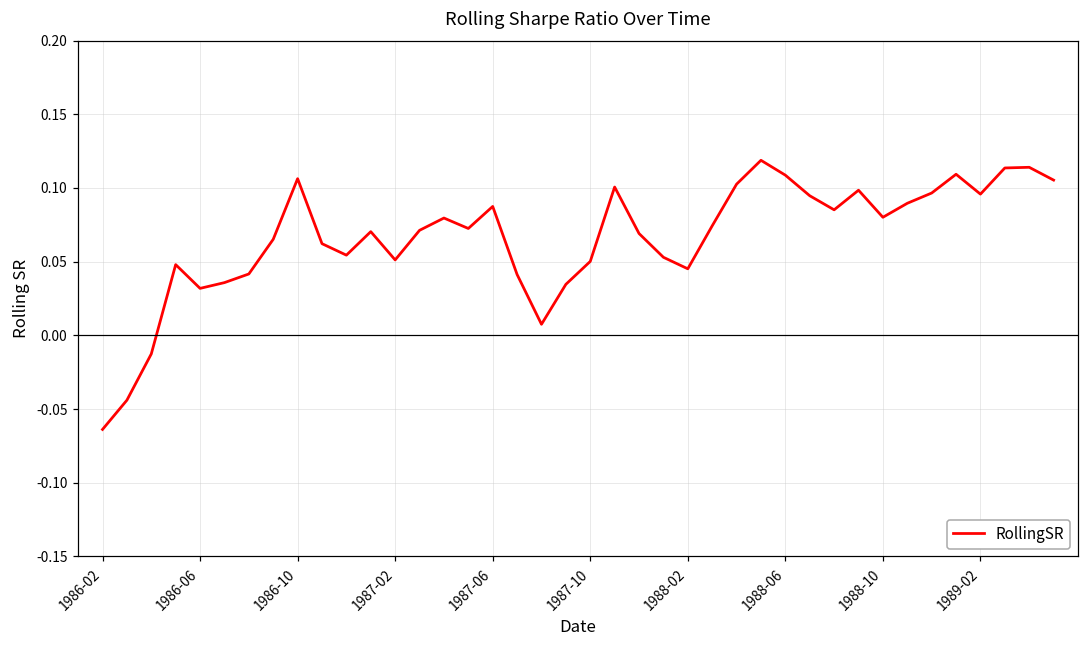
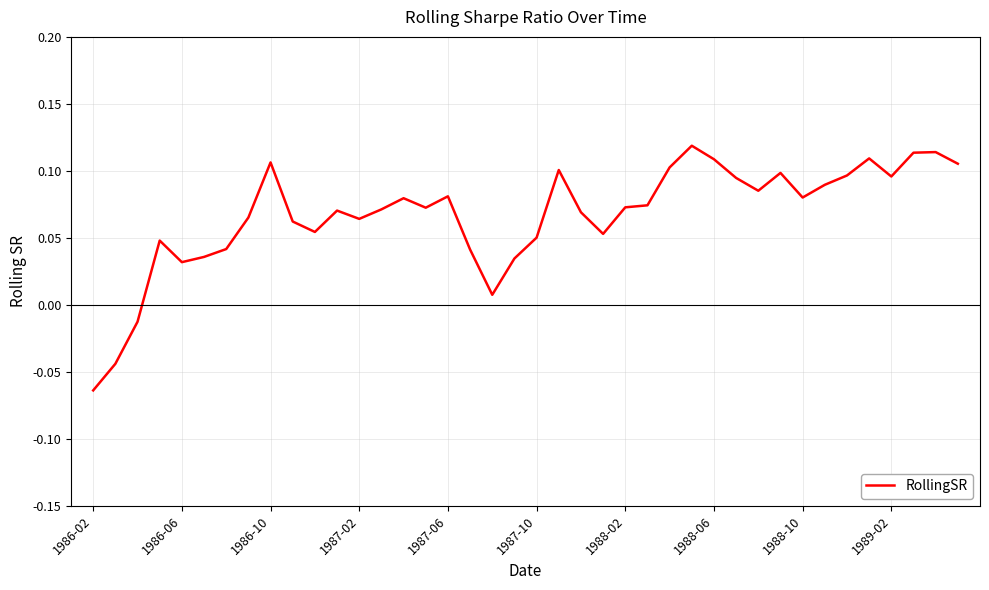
  {
    "1986-02": -0.064,
    "1986-06": 0.032,
    "1986-10": 0.106,
-   "1987-02": 0.051,
-   "1987-06": 0.087,
+   "1987-02": 0.064,
+   "1987-06": 0.081,
    "1987-10": 0.050,
-   "1988-02": 0.045,
+   "1988-02": 0.073,
    "1988-06": 0.109,
    "1988-10": 0.080,
    "1989-02": 0.096
  }
